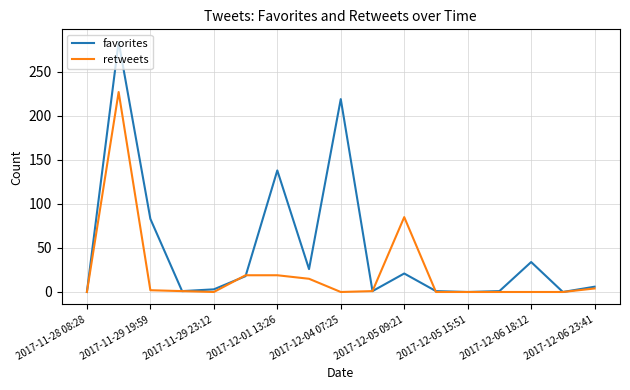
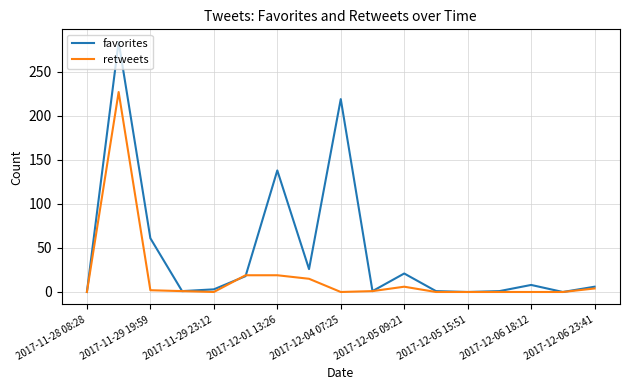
  {
    "favorites": {
-     "2017-11-29 19:59": 80,
+     "2017-11-29 19:59": 60,
      "2017-11-29 23:12": 0,
      "2017-12-01 13:26": 140,
      "2017-12-04 07:25": 220,
      "2017-12-05 09:21": 20,
-     "2017-12-06 18:12": 30
+     "2017-12-06 18:12": 10
    },
    "retweets": {
      "2017-11-29 19:59": 0,
      "2017-11-29 23:12": 0,
      "2017-12-01 13:26": 20,
      "2017-12-04 07:25": 0,
-     "2017-12-05 09:21": 90,
+     "2017-12-05 09:21": 10,
      "2017-12-06 18:12": 0
    }
  }
